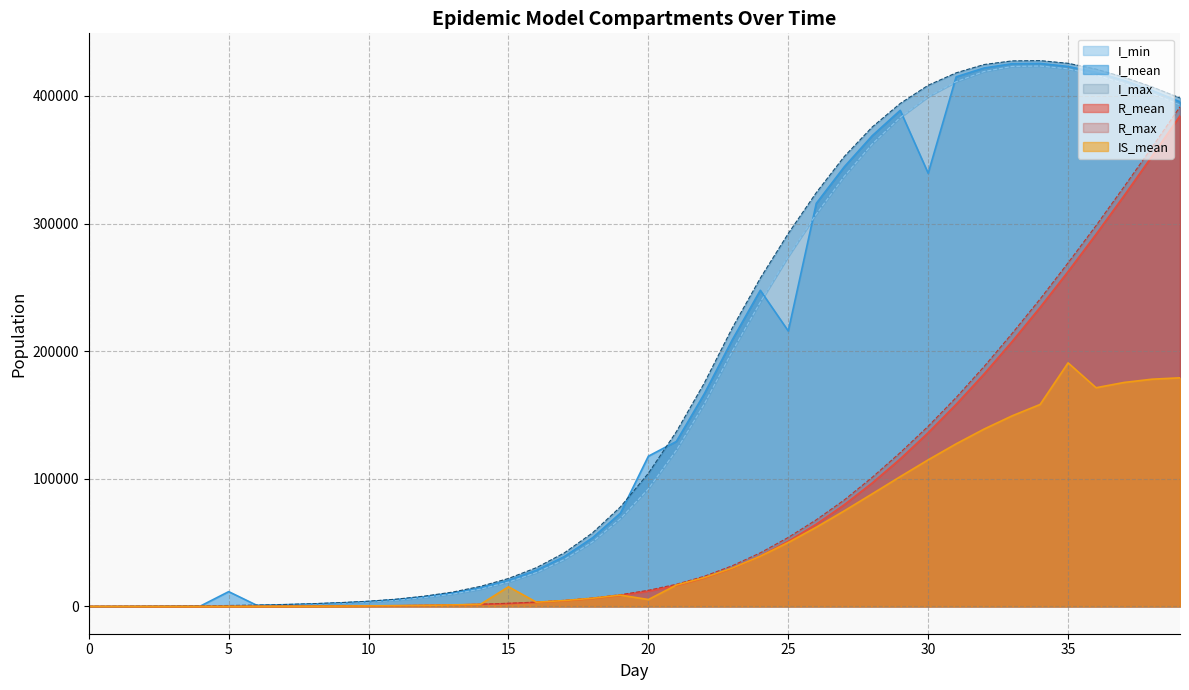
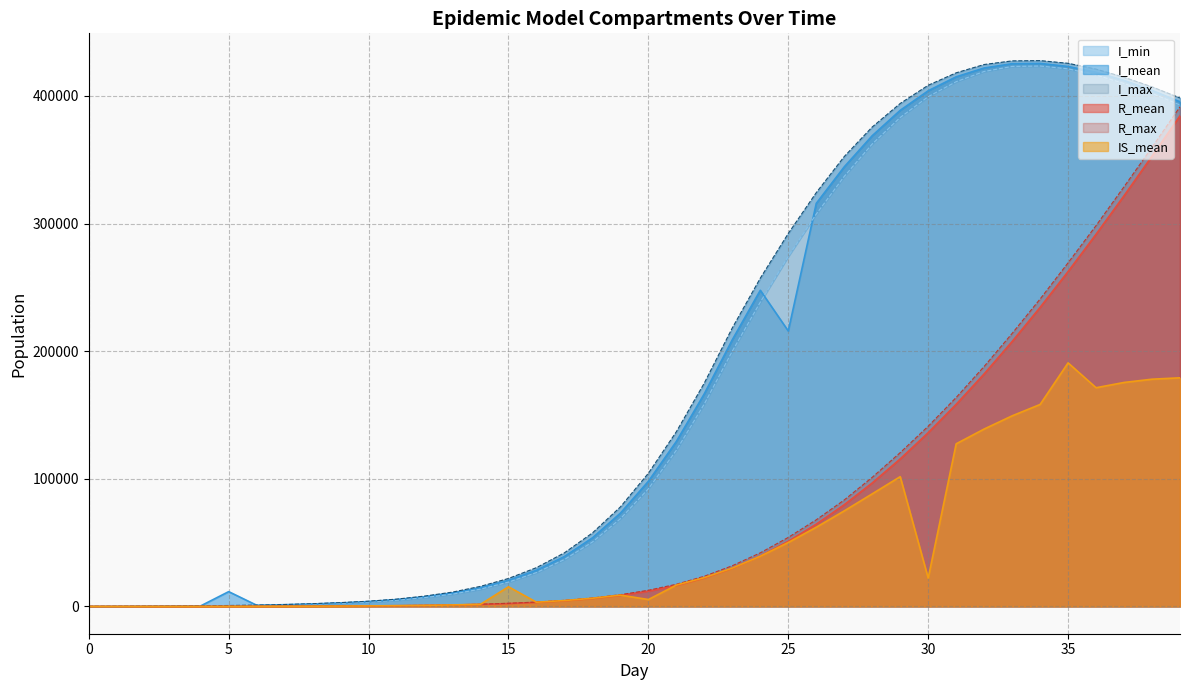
  {
    "I_mean": {
      "5": 12000,
-     "20": 118000,
+     "20": 98000,
      "25": 216000,
-     "30": 339000
+     "30": 404000
    },
    "IS_mean": {
      "15": 15000,
      "20": 5000,
-     "30": 115000,
+     "30": 22000,
      "35": 191000
    }
  }
